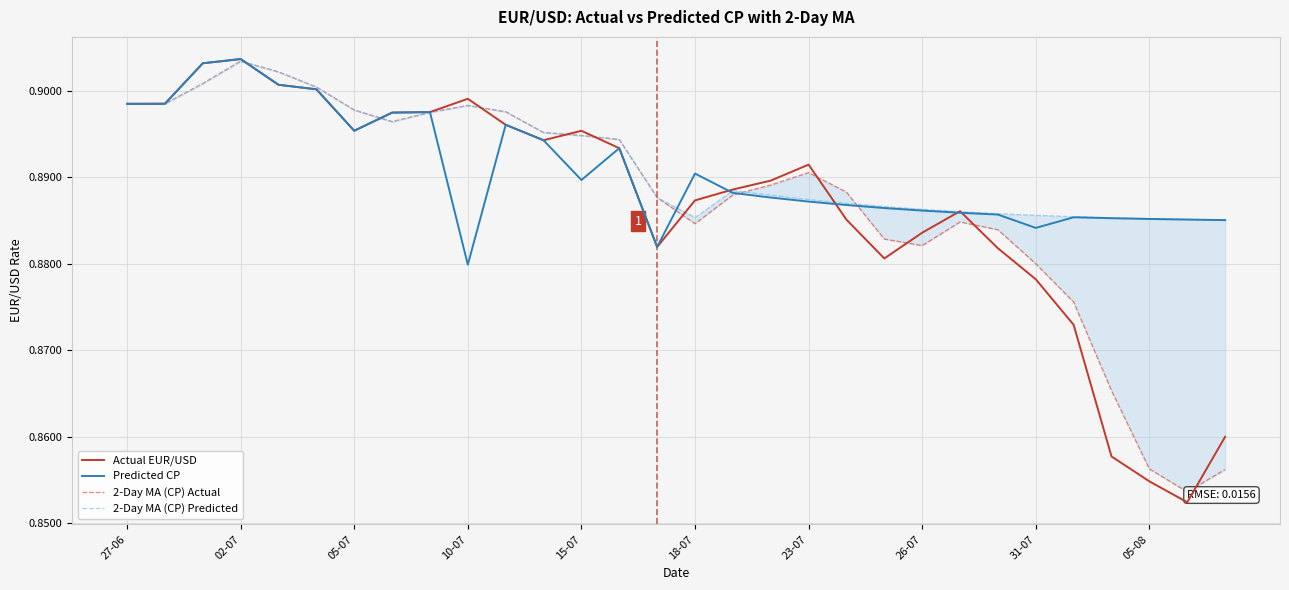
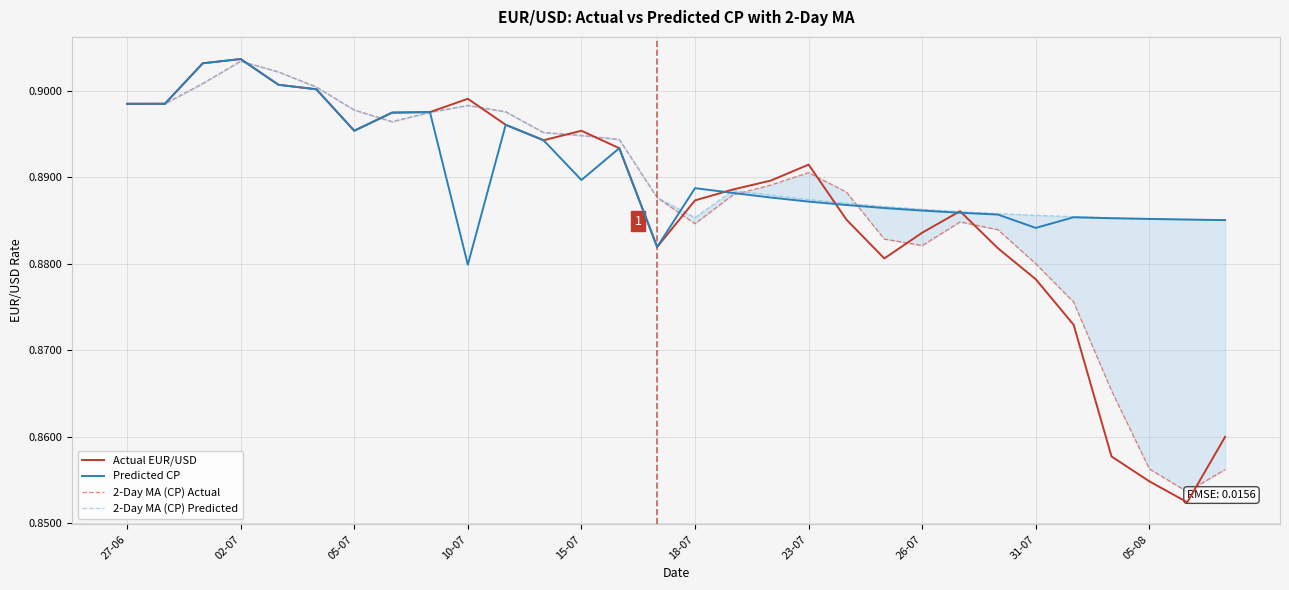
  {
    "Predicted CP": {
      "10-07": 0.880,
      "15-07": 0.890,
-     "18-07": 0.890,
+     "18-07": 0.889,
      "31-07": 0.884
    }
  }
